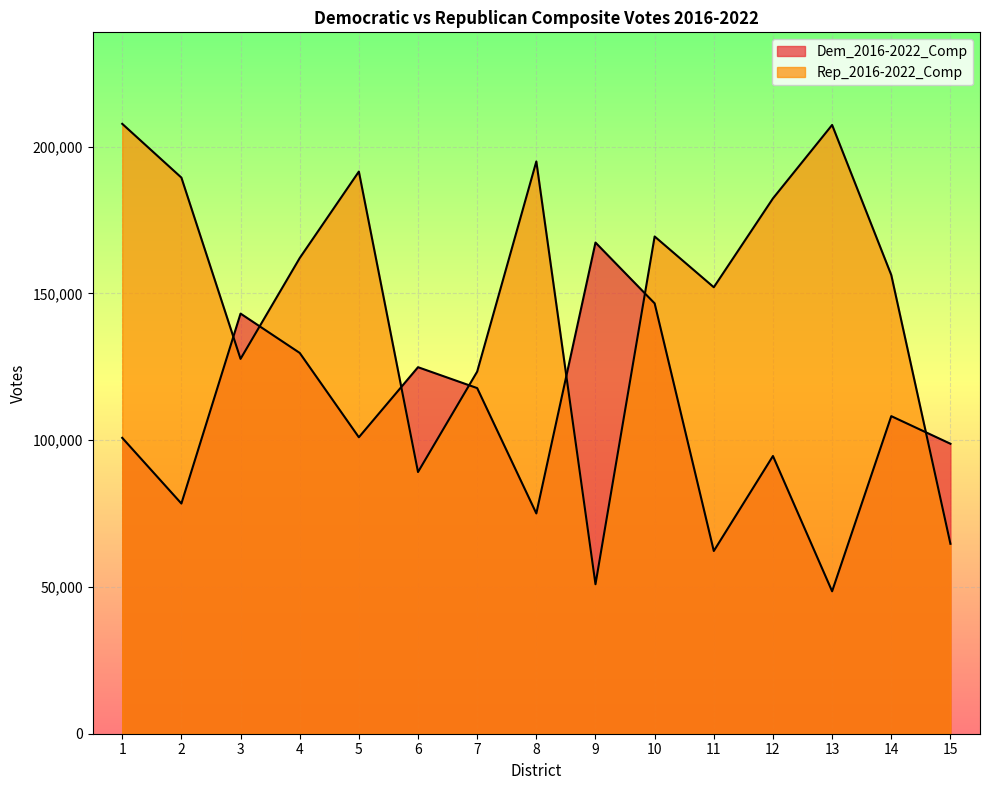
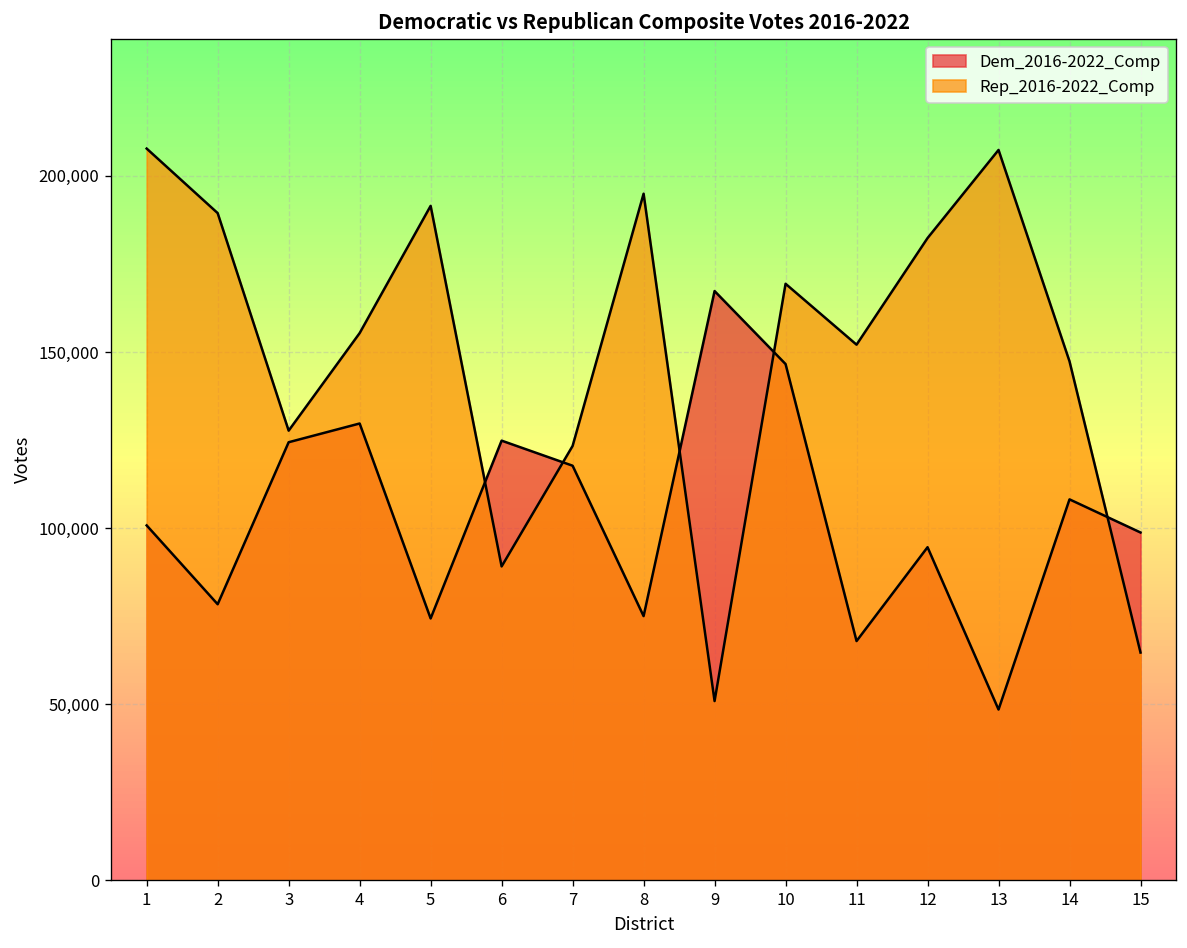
  {
    "Dem_2016-2022_Comp": {
      "1": "101,000",
      "2": "78,000",
-     "3": "143,000",
+     "3": "124,000",
      "4": "130,000",
-     "5": "101,000",
+     "5": "74,000",
      "6": "125,000",
      "7": "118,000",
      "8": "75,000",
      "9": "167,000",
      "10": "147,000",
-     "11": "62,000",
+     "11": "68,000",
      "12": "95,000",
      "13": "49,000",
      "14": "108,000",
      "15": "99,000"
    },
    "Rep_2016-2022_Comp": {
      "1": "208,000",
      "2": "189,000",
      "3": "128,000",
-     "4": "162,000",
+     "4": "155,000",
      "5": "191,000",
      "6": "89,000",
      "7": "123,000",
      "8": "195,000",
      "9": "51,000",
      "10": "169,000",
      "11": "152,000",
      "12": "182,000",
      "13": "207,000",
-     "14": "156,000",
+     "14": "147,000",
      "15": "65,000"
    }
  }
